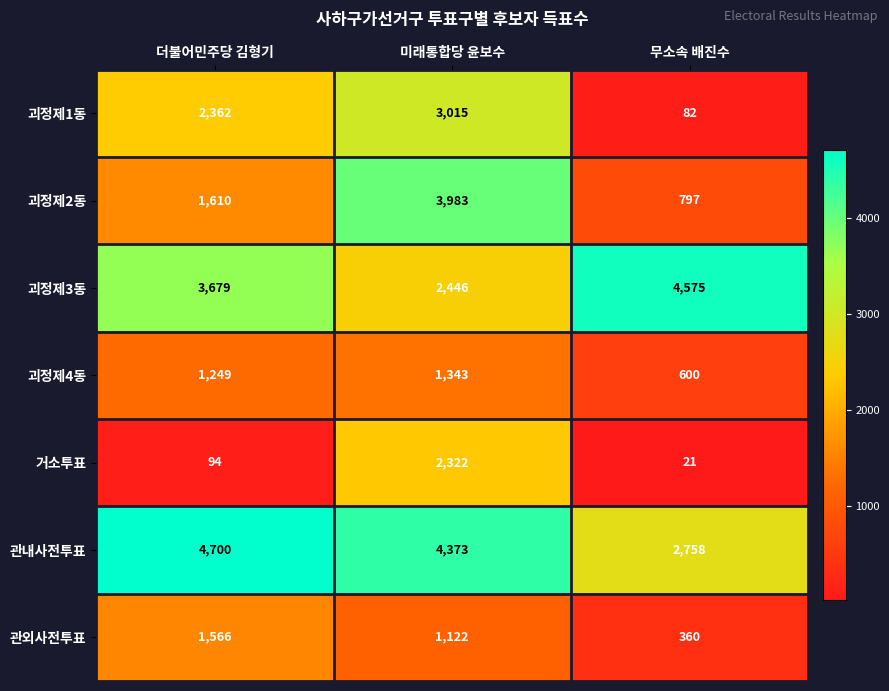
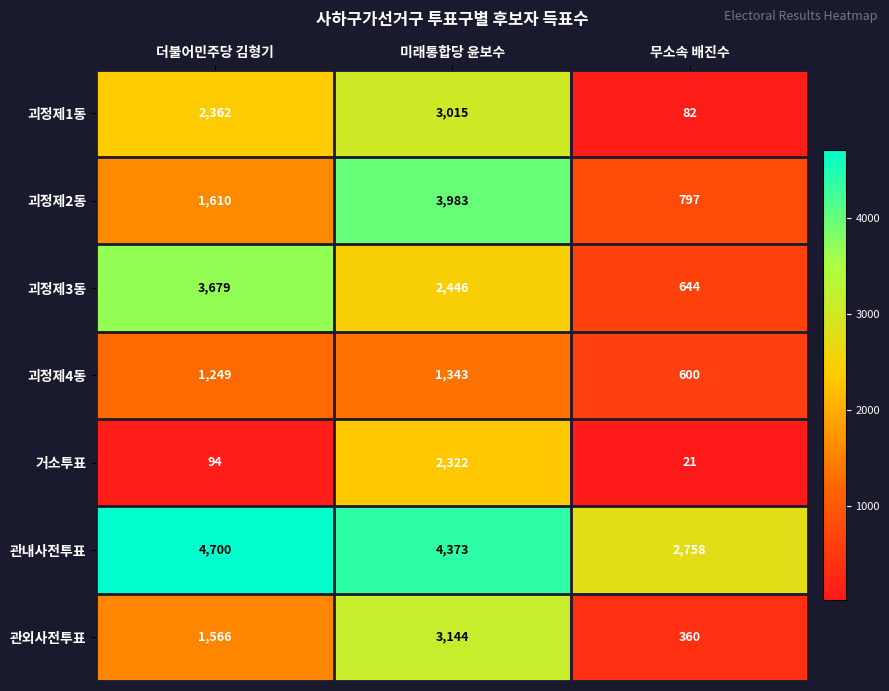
  {
    "괴정제1동": {
      "더불어민주당 김형기": "2,362",
      "미래통합당 윤보수": "3,015",
      "무소속 배진수": "82"
    },
    "괴정제2동": {
      "더불어민주당 김형기": "1,610",
      "미래통합당 윤보수": "3,983",
      "무소속 배진수": "797"
    },
    "괴정제3동": {
      "더불어민주당 김형기": "3,679",
      "미래통합당 윤보수": "2,446",
-     "무소속 배진수": "4,575"
+     "무소속 배진수": "644"
    },
    "괴정제4동": {
      "더불어민주당 김형기": "1,249",
      "미래통합당 윤보수": "1,343",
      "무소속 배진수": "600"
    },
    "거소투표": {
      "더불어민주당 김형기": "94",
      "미래통합당 윤보수": "2,322",
      "무소속 배진수": "21"
    },
    "관내사전투표": {
      "더불어민주당 김형기": "4,700",
      "미래통합당 윤보수": "4,373",
      "무소속 배진수": "2,758"
    },
    "관외사전투표": {
      "더불어민주당 김형기": "1,566",
-     "미래통합당 윤보수": "1,122",
+     "미래통합당 윤보수": "3,144",
      "무소속 배진수": "360"
    }
  }
